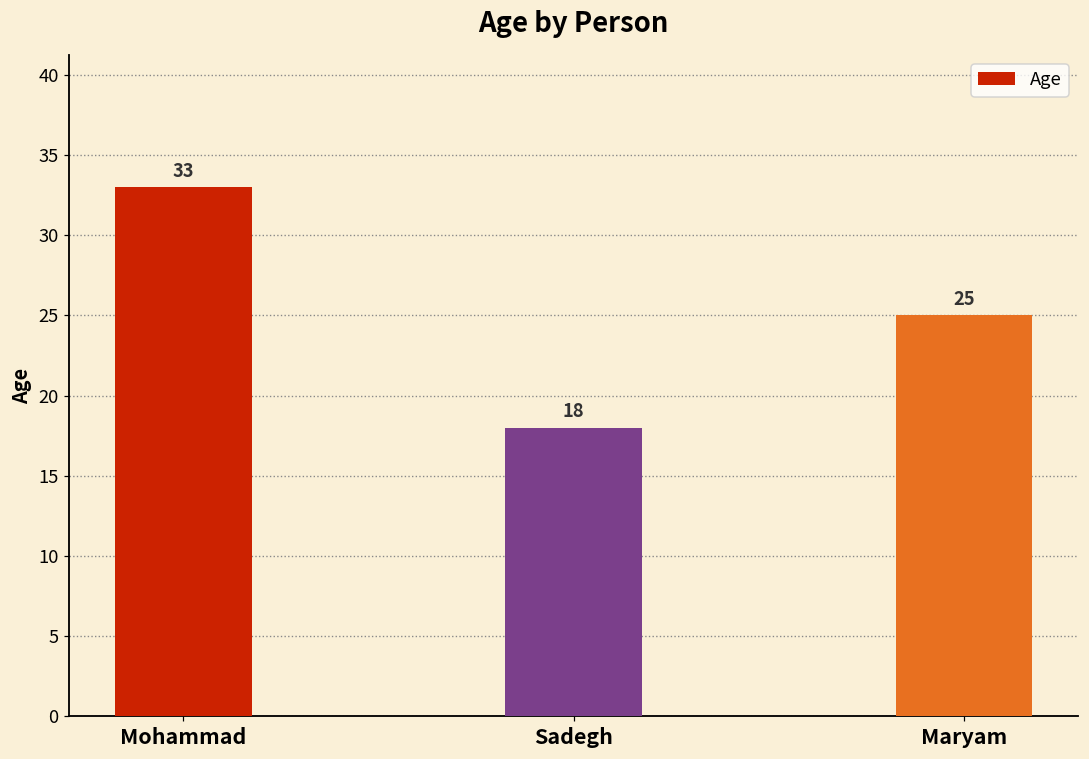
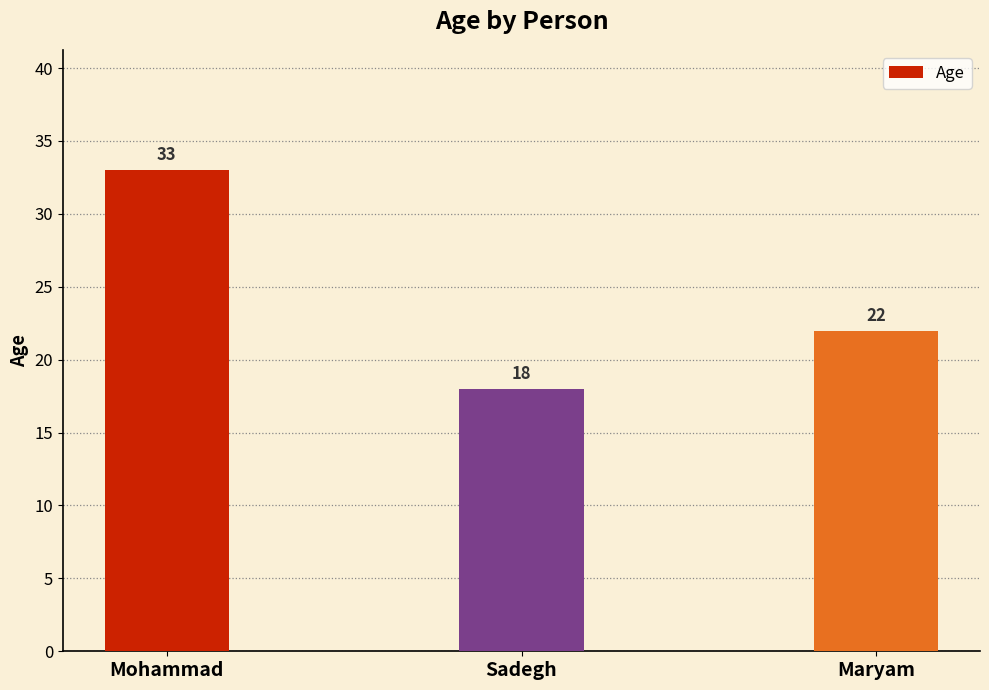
  {
    "Mohammad": 33,
    "Sadegh": 18,
-   "Maryam": 25
+   "Maryam": 22
  }
